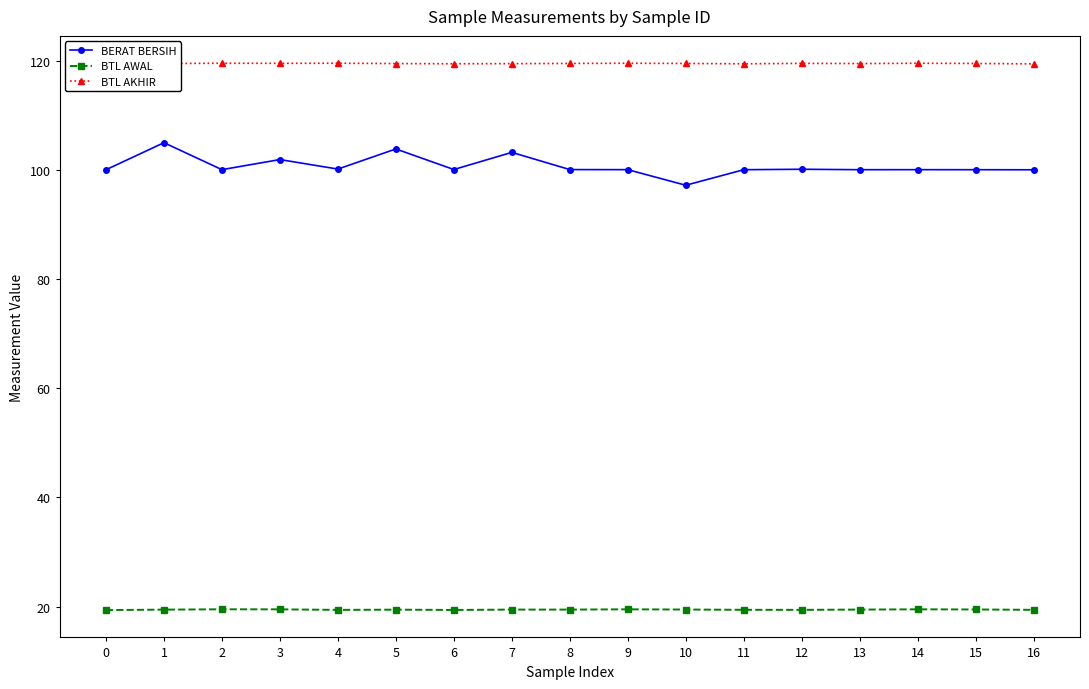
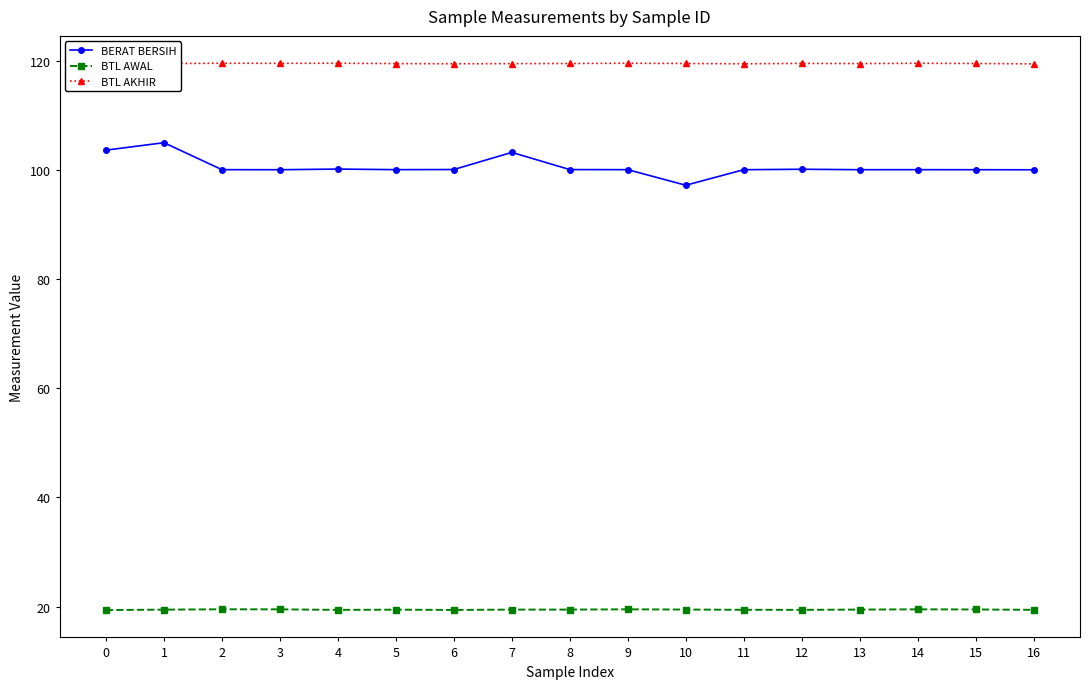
  {
    "BERAT BERSIH": {
-     "0": 100,
+     "0": 104,
      "1": 105,
      "2": 100,
-     "3": 102,
+     "3": 100,
      "4": 100,
-     "5": 104,
+     "5": 100,
      "6": 100,
      "7": 103,
      "8": 100,
      "9": 100,
      "10": 97,
      "11": 100,
      "12": 100,
      "13": 100,
      "14": 100,
      "15": 100,
      "16": 100
    },
    "BTL AWAL": {
      "0": 19,
      "1": 19,
      "2": 19,
      "3": 19,
      "4": 19,
      "5": 19,
      "6": 19,
      "7": 19,
      "8": 19,
      "9": 19,
      "10": 19,
      "11": 19,
      "12": 19,
      "13": 19,
      "14": 19,
      "15": 19,
      "16": 19
    },
    "BTL AKHIR": {
      "2": 120,
      "3": 120,
      "4": 120,
      "5": 119,
      "6": 119,
      "7": 119,
      "8": 119,
      "9": 120,
      "10": 119,
      "11": 119,
      "12": 120,
      "13": 119,
      "14": 120,
      "15": 119,
      "16": 119
    }
  }
